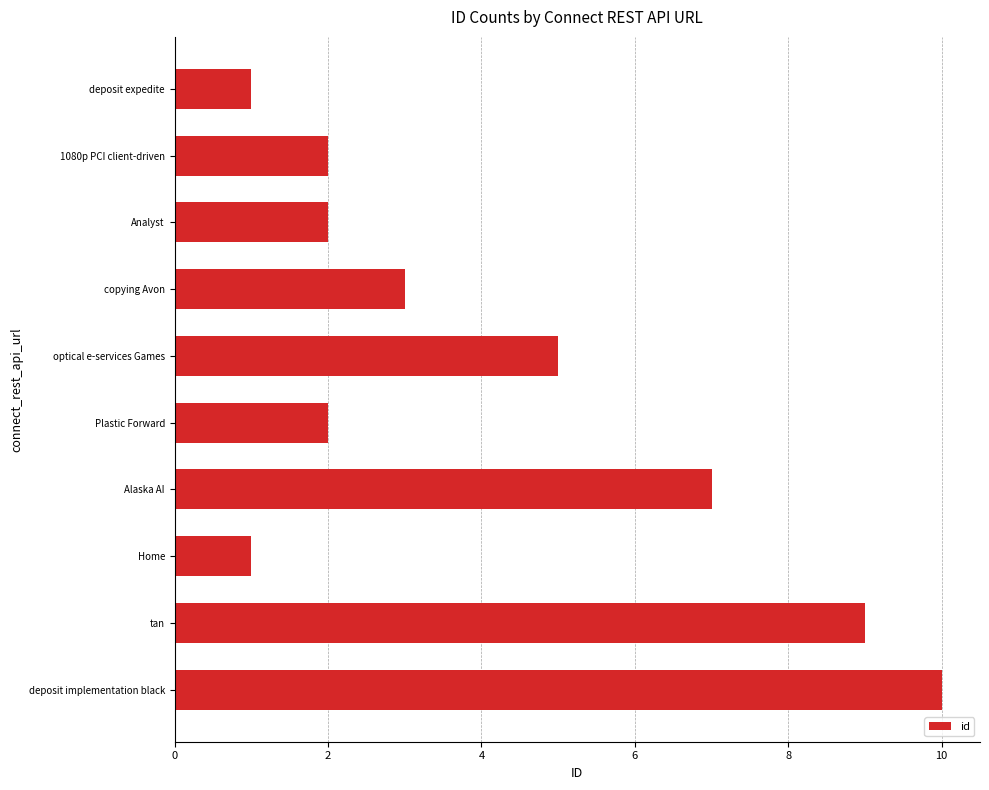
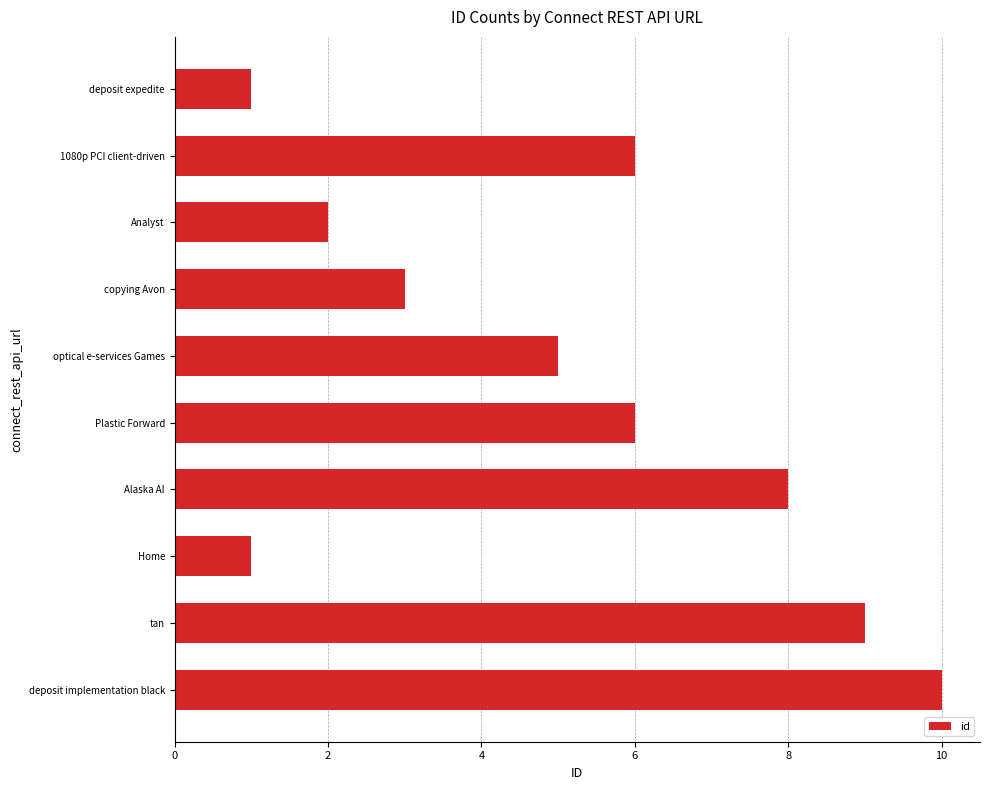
  {
    "deposit expedite": 1,
-   "1080p PCI client-driven": 2,
+   "1080p PCI client-driven": 6,
    "Analyst": 2,
    "copying Avon": 3,
    "optical e-services Games": 5,
-   "Plastic Forward": 2,
-   "Alaska AI": 7,
+   "Plastic Forward": 6,
+   "Alaska AI": 8,
    "Home": 1,
    "tan": 9,
    "deposit implementation black": 10
  }
